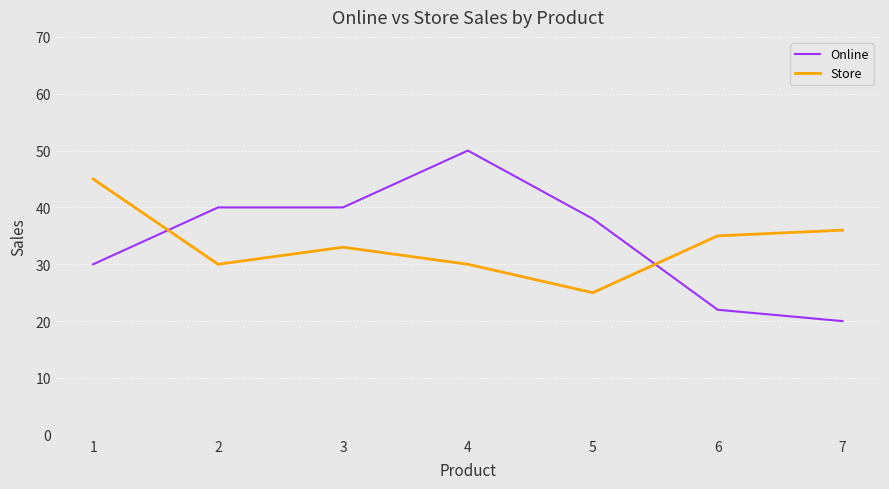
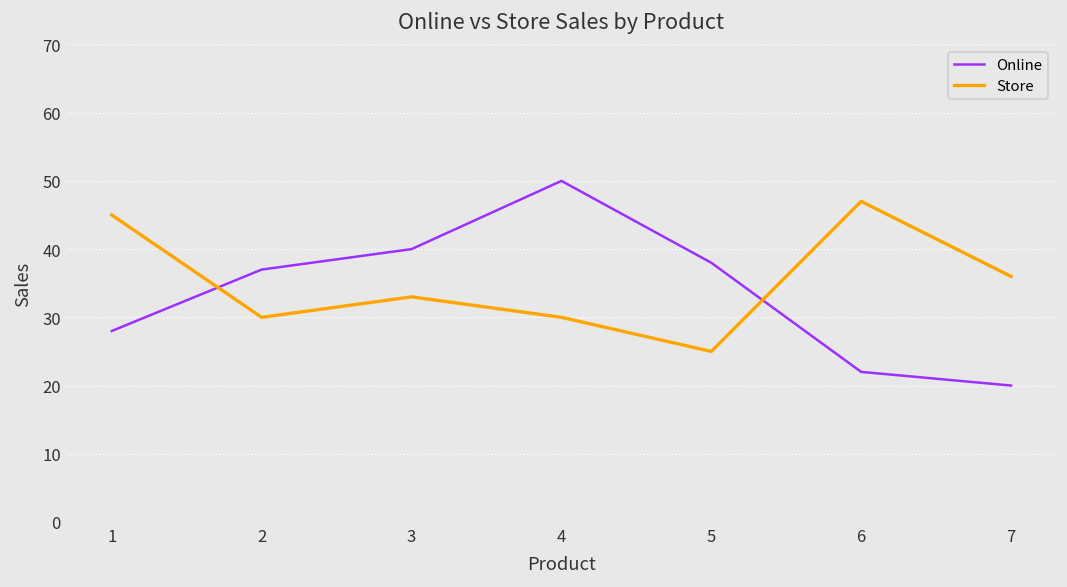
  {
    "Online": {
-     "1": 30,
-     "2": 40,
+     "1": 28,
+     "2": 37,
      "3": 40,
      "4": 50,
      "5": 38,
      "6": 22,
      "7": 20
    },
    "Store": {
      "1": 45,
      "2": 30,
      "3": 33,
      "4": 30,
      "5": 25,
-     "6": 35,
+     "6": 47,
      "7": 36
    }
  }
